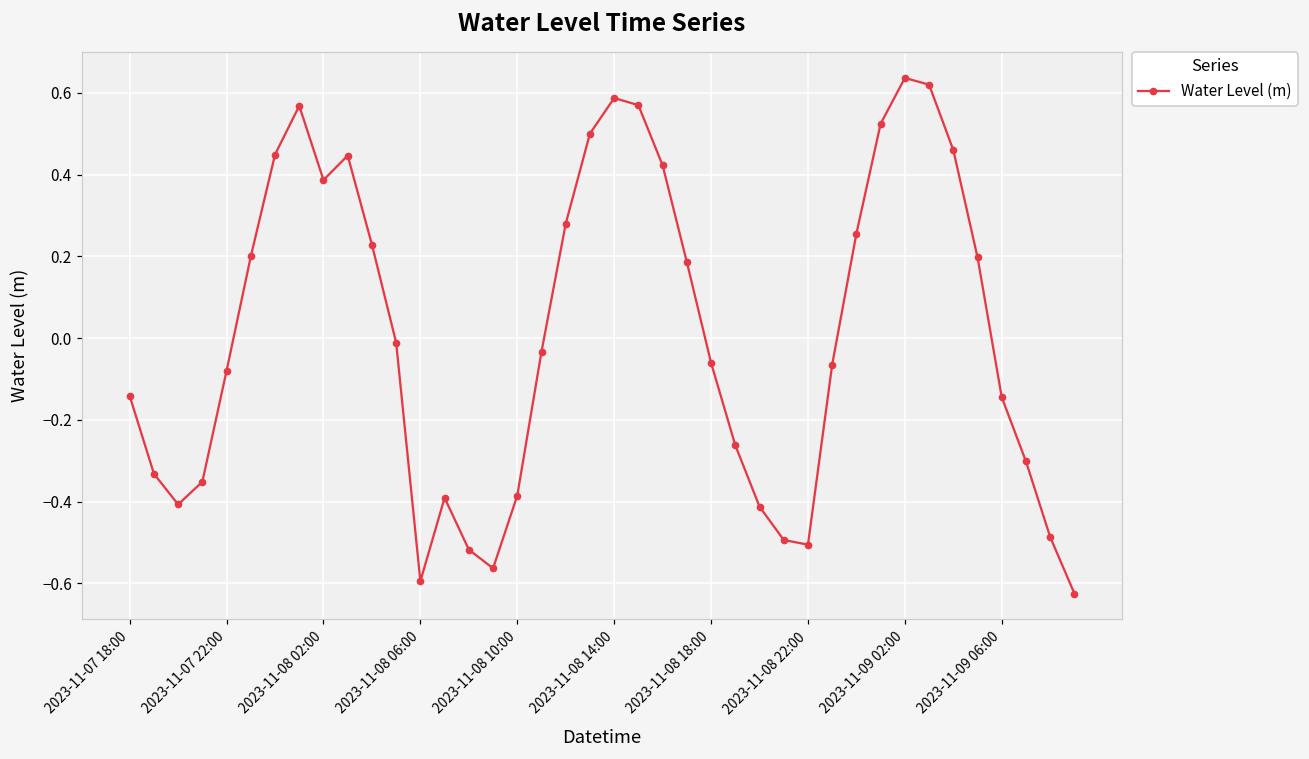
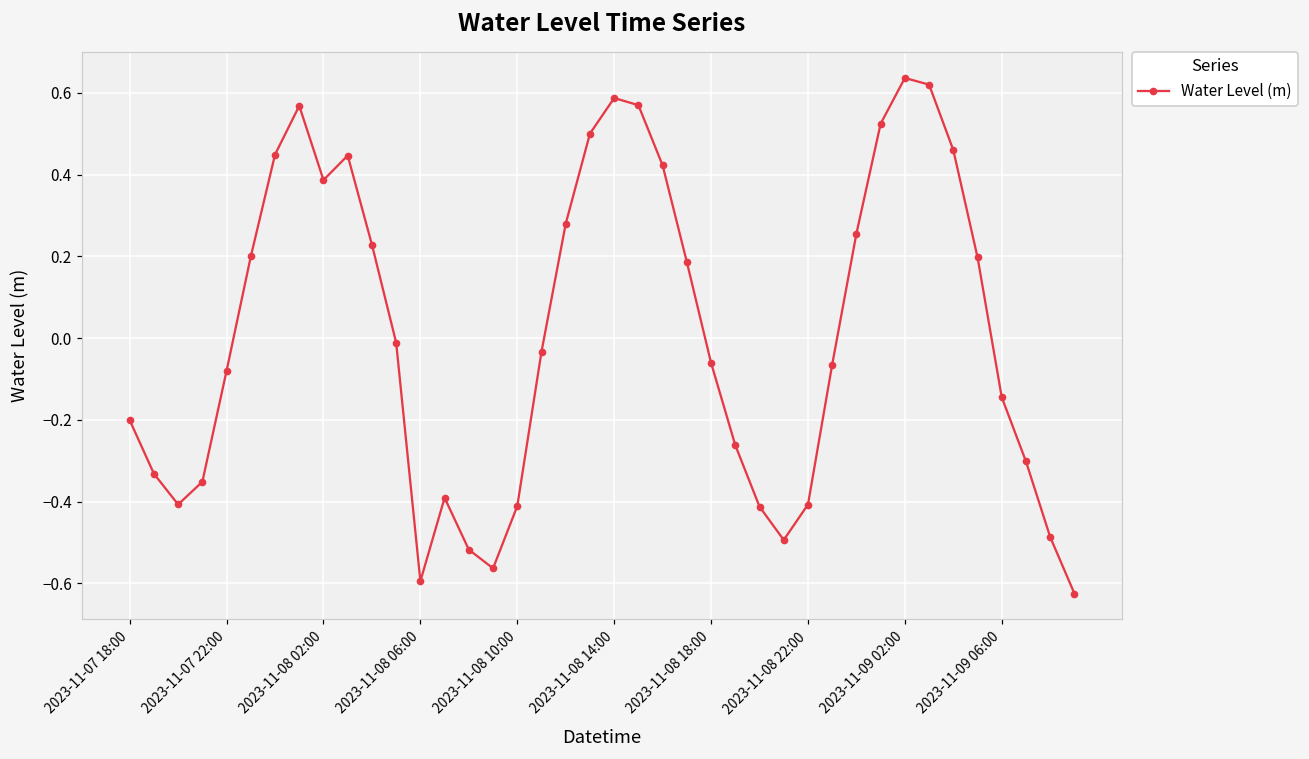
  {
-   "2023-11-07 18:00": -0.14,
+   "2023-11-07 18:00": -0.20,
    "2023-11-07 22:00": -0.08,
    "2023-11-08 02:00": 0.39,
    "2023-11-08 06:00": -0.59,
-   "2023-11-08 10:00": -0.39,
+   "2023-11-08 10:00": -0.41,
    "2023-11-08 14:00": 0.59,
    "2023-11-08 18:00": -0.06,
-   "2023-11-08 22:00": -0.51,
+   "2023-11-08 22:00": -0.41,
    "2023-11-09 02:00": 0.64,
    "2023-11-09 06:00": -0.14
  }
